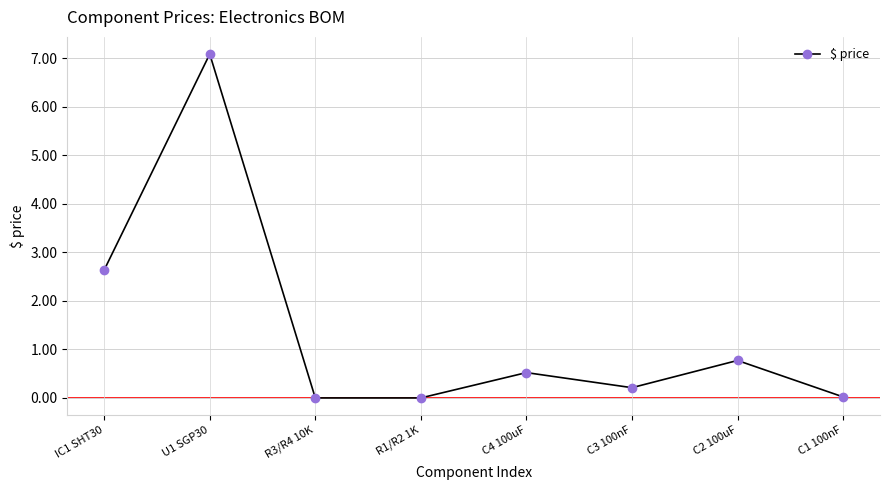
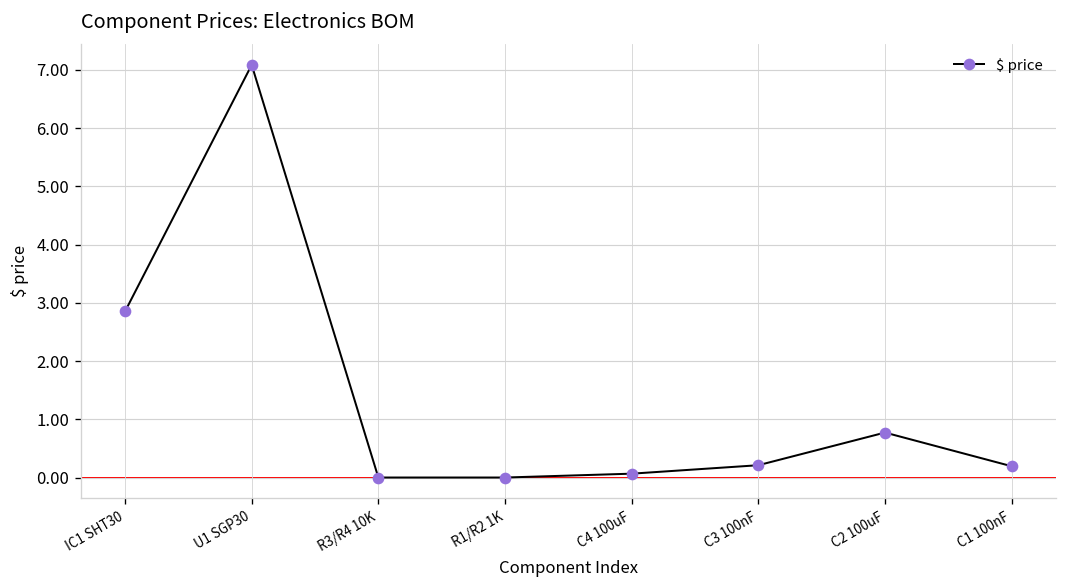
  {
-   "IC1 SHT30": 2.6,
+   "IC1 SHT30": 2.9,
    "U1 SGP30": 7.1,
    "R3/R4 10K": 0.0,
    "R1/R2 1K": 0.0,
-   "C4 100uF": 0.5,
+   "C4 100uF": 0.1,
    "C3 100nF": 0.2,
    "C2 100uF": 0.8,
-   "C1 100nF": 0.0
+   "C1 100nF": 0.2
  }
